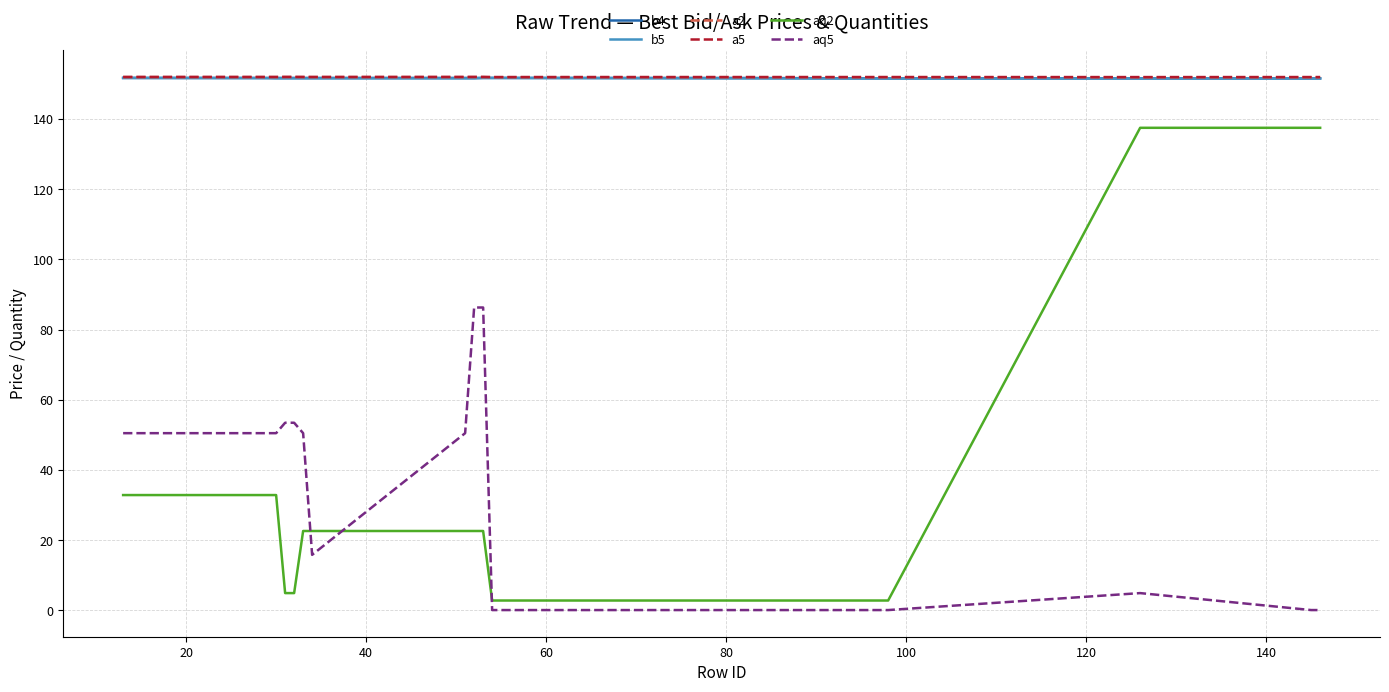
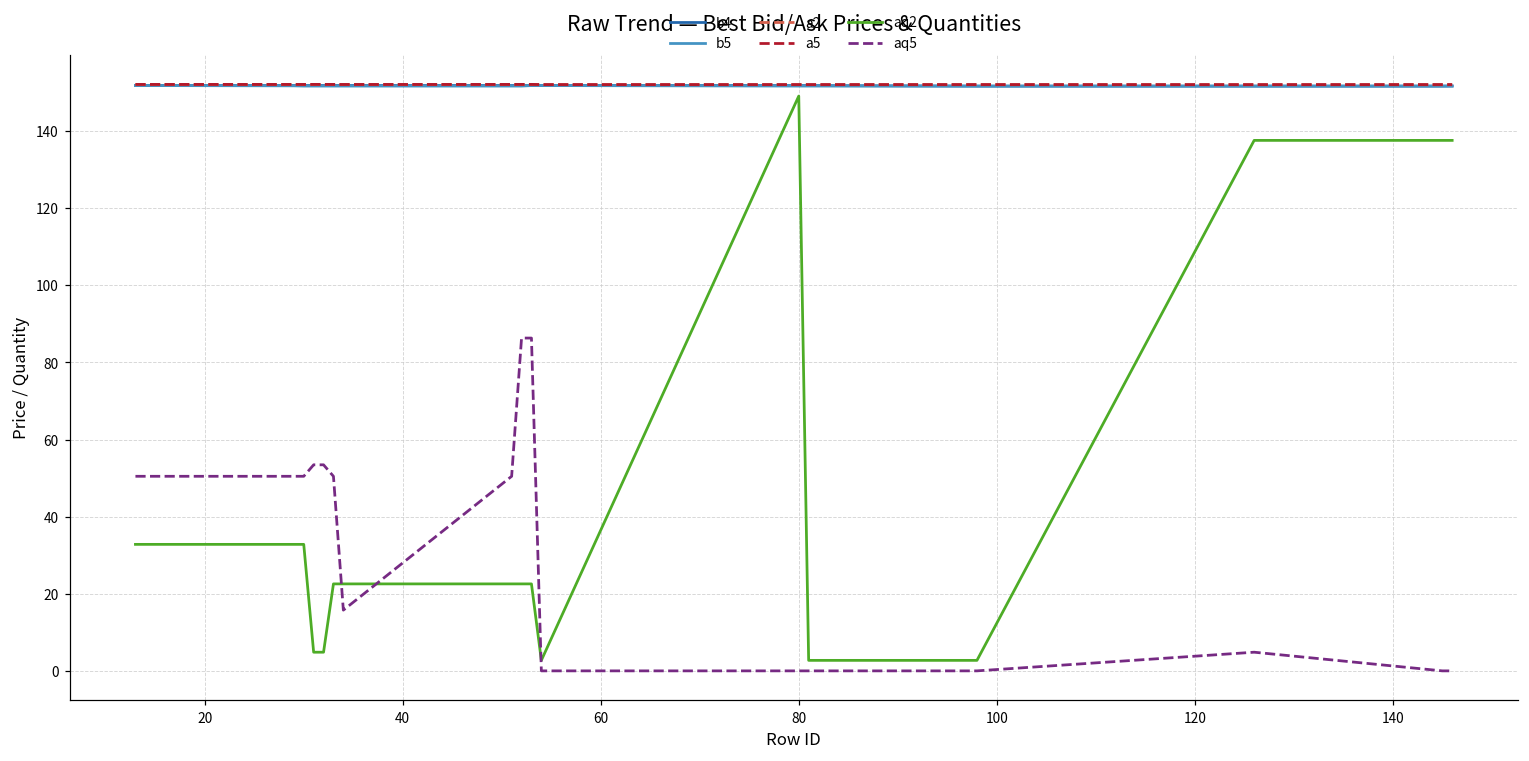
  {
    "aq2": {
-     "80": 3
+     "80": 149
    },
    "aq5": {
      "80": 0
    }
  }
